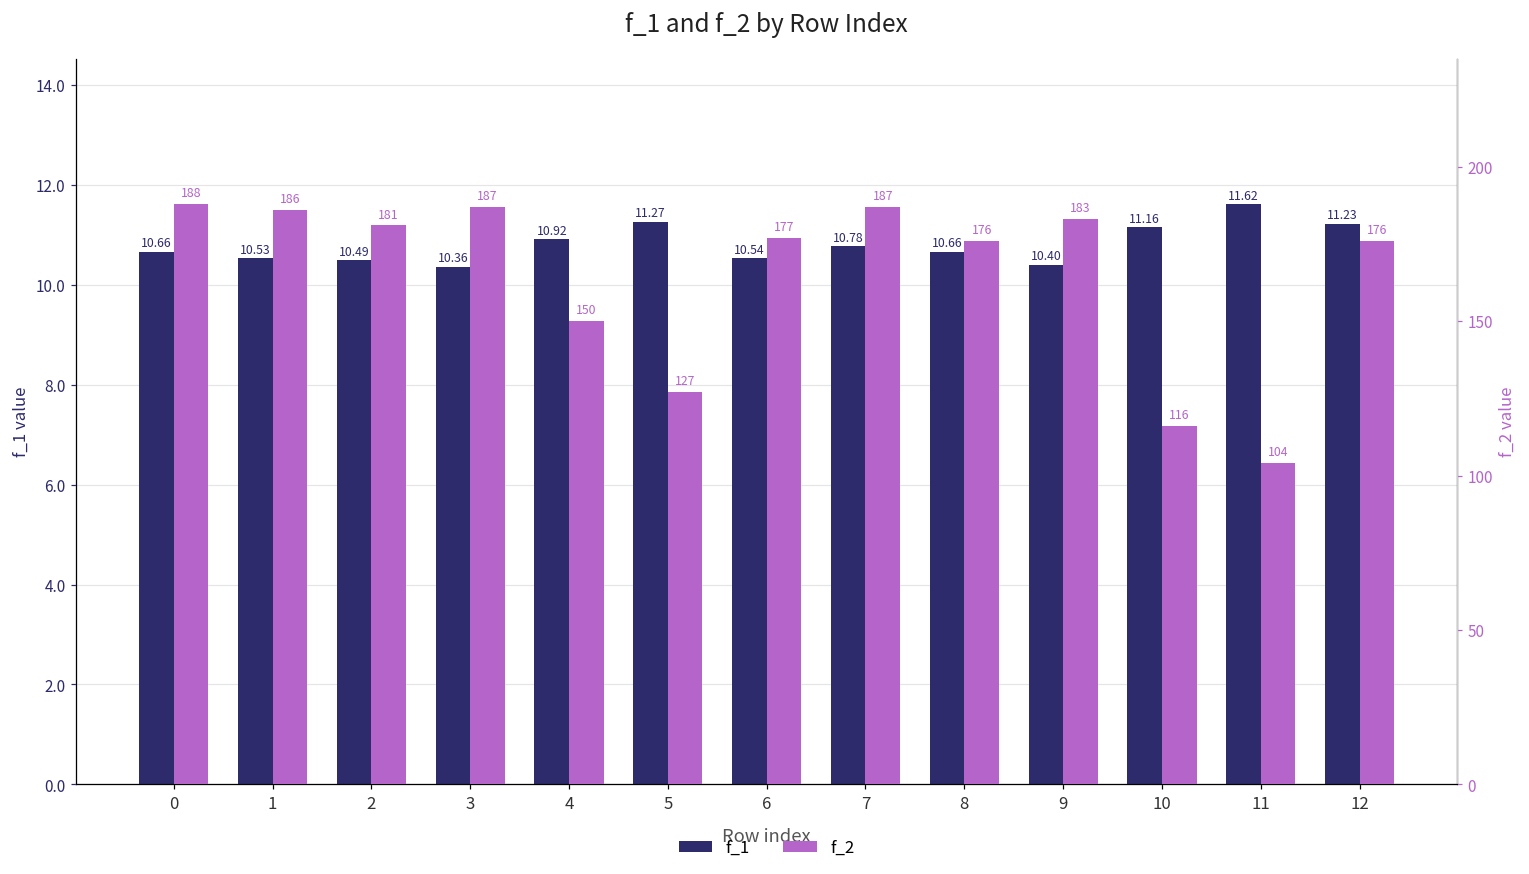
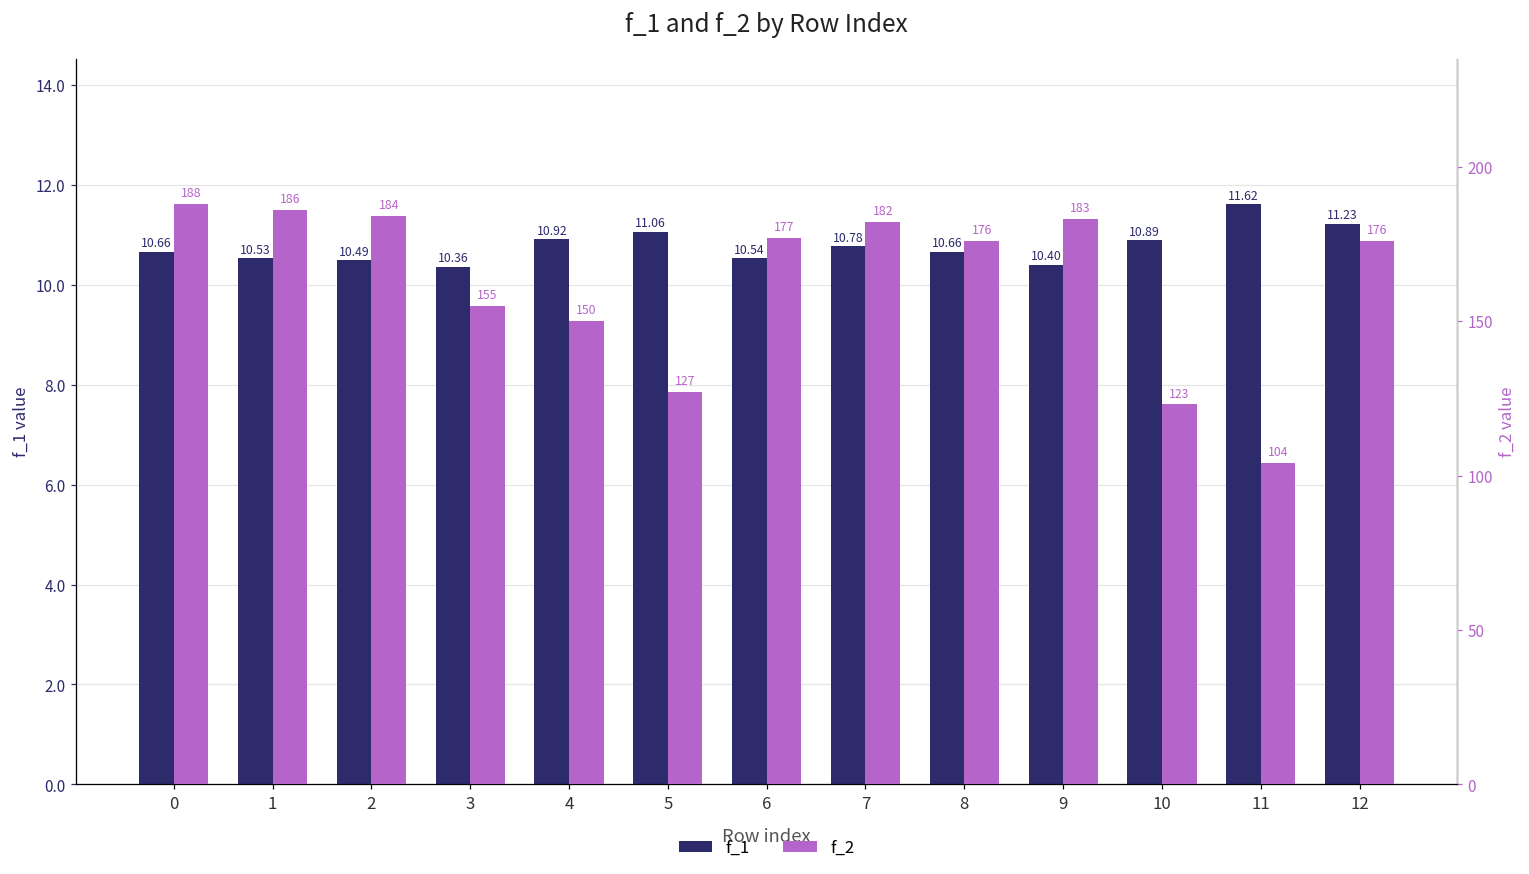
  {
    "f_1": {
      "0": 10.66,
      "1": 10.53,
      "2": 10.49,
      "3": 10.36,
      "4": 10.92,
-     "5": 11.27,
+     "5": 11.06,
      "6": 10.54,
      "7": 10.78,
      "8": 10.66,
      "9": 10.40,
-     "10": 11.16,
+     "10": 10.89,
      "11": 11.62,
      "12": 11.23
    },
    "f_2": {
      "0": 188,
      "1": 186,
-     "2": 181,
-     "3": 187,
+     "2": 184,
+     "3": 155,
      "4": 150,
      "5": 127,
      "6": 177,
-     "7": 187,
+     "7": 182,
      "8": 176,
      "9": 183,
-     "10": 116,
+     "10": 123,
      "11": 104,
      "12": 176
    }
  }
